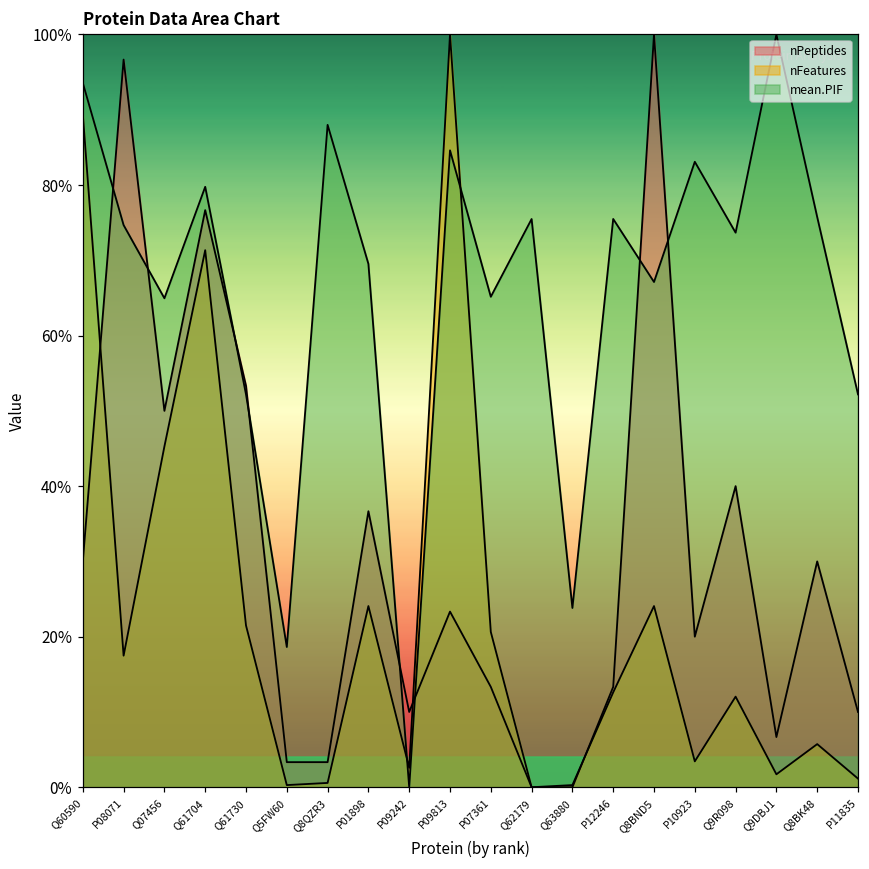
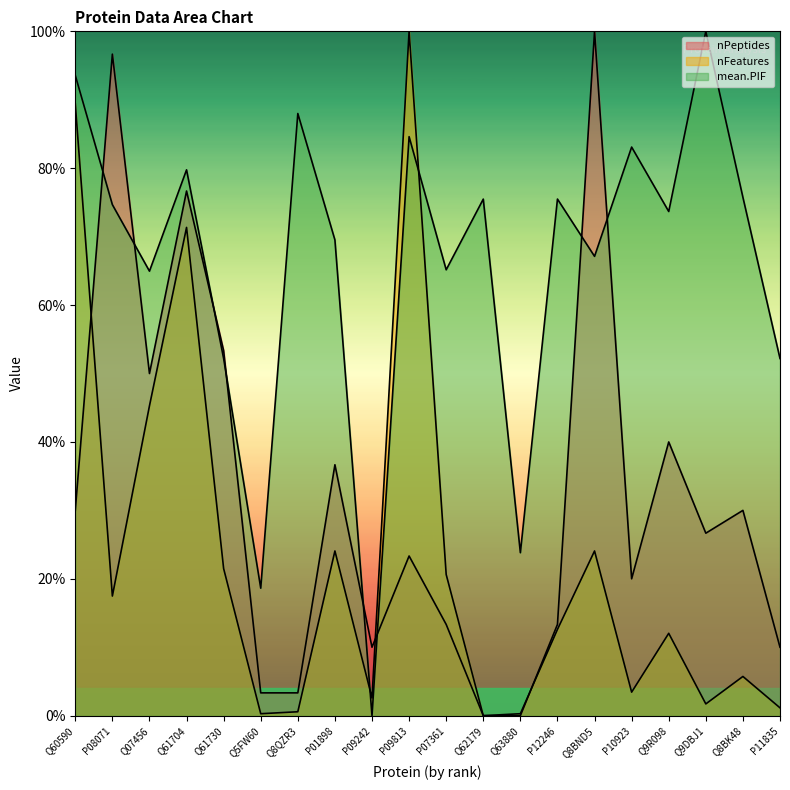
  {
    "nPeptides": {
      "Q60590": "30%",
      "P08071": "97%",
      "Q07456": "50%",
      "Q61704": "77%",
      "Q61730": "53%",
      "P01898": "37%",
      "P09242": "10%",
      "P09813": "23%",
      "P07361": "13%",
      "P12246": "13%",
      "Q8BND5": "100%",
      "P10923": "20%",
      "Q9R098": "40%",
-     "Q9DBJ1": "7%",
+     "Q9DBJ1": "27%",
      "Q8BK48": "30%",
      "P11835": "10%"
    },
    "nFeatures": {
      "Q60590": "89%",
      "P08071": "17%",
      "Q07456": "45%",
      "Q61704": "71%",
      "Q61730": "21%",
      "P01898": "24%",
      "P09813": "100%",
      "P07361": "21%",
      "P12246": "13%",
      "Q8BND5": "24%",
      "Q9R098": "12%",
      "Q8BK48": "6%"
    },
    "mean.PIF": {
      "Q60590": "94%",
      "P08071": "75%",
      "Q07456": "65%",
      "Q61704": "80%",
      "Q61730": "52%",
      "Q5FW60": "19%",
      "Q8QZR3": "88%",
      "P01898": "70%",
      "P09813": "85%",
      "P07361": "65%",
      "Q62179": "75%",
      "Q63880": "24%",
      "P12246": "75%",
      "Q8BND5": "67%",
      "P10923": "83%",
      "Q9R098": "74%",
      "Q9DBJ1": "100%",
      "Q8BK48": "76%",
      "P11835": "52%"
    }
  }
